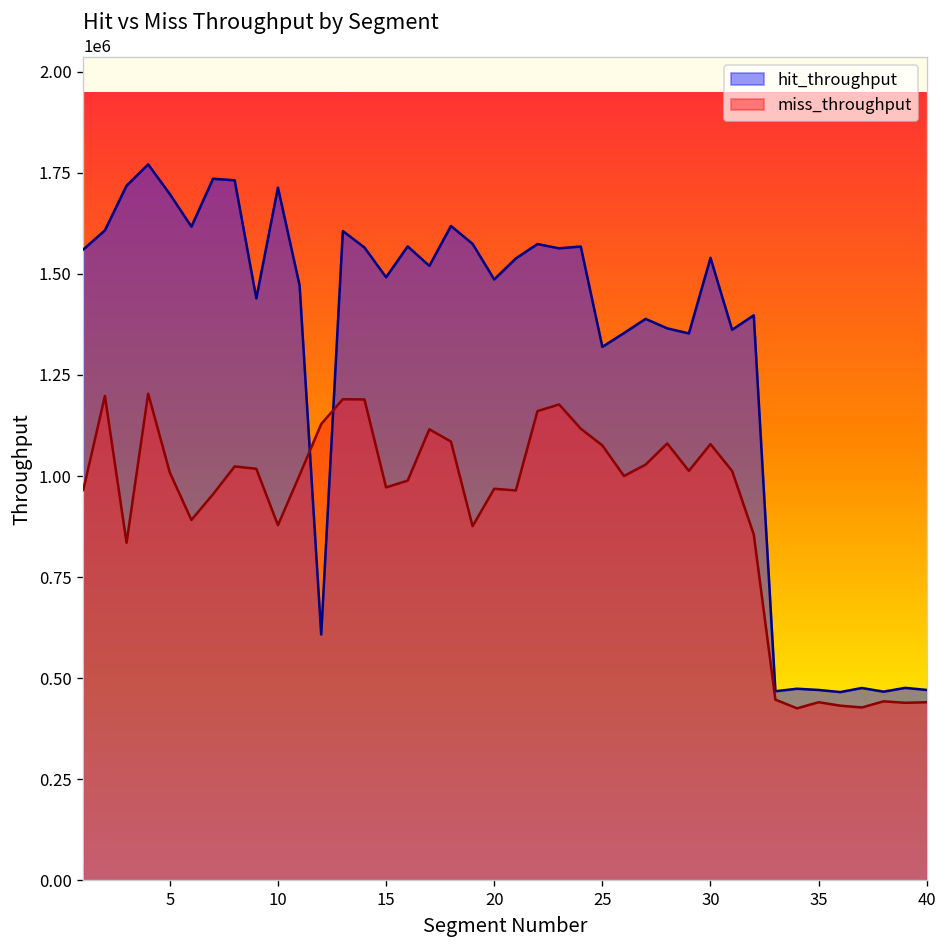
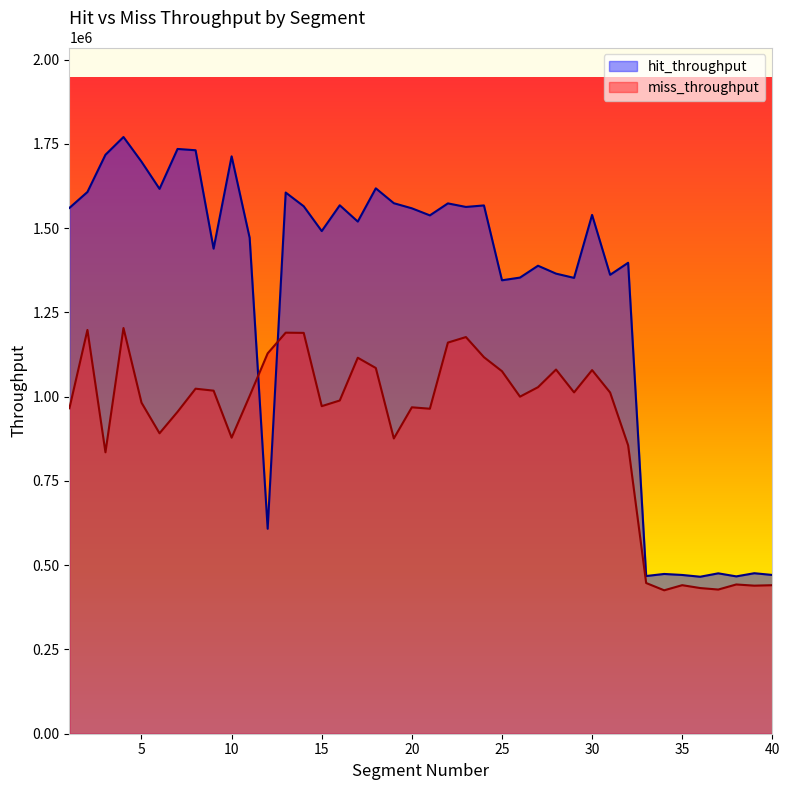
  {
    "hit_throughput": {
      "5": 1700000,
      "10": 1710000,
      "15": 1490000,
-     "20": 1490000,
-     "25": 1320000,
+     "20": 1560000,
+     "25": 1350000,
      "30": 1540000,
      "35": 470000,
      "40": 470000
    },
    "miss_throughput": {
-     "5": 1010000,
+     "5": 980000,
      "10": 880000,
      "15": 970000,
      "20": 970000,
      "25": 1080000,
      "30": 1080000,
      "35": 440000,
      "40": 440000
    }
  }
